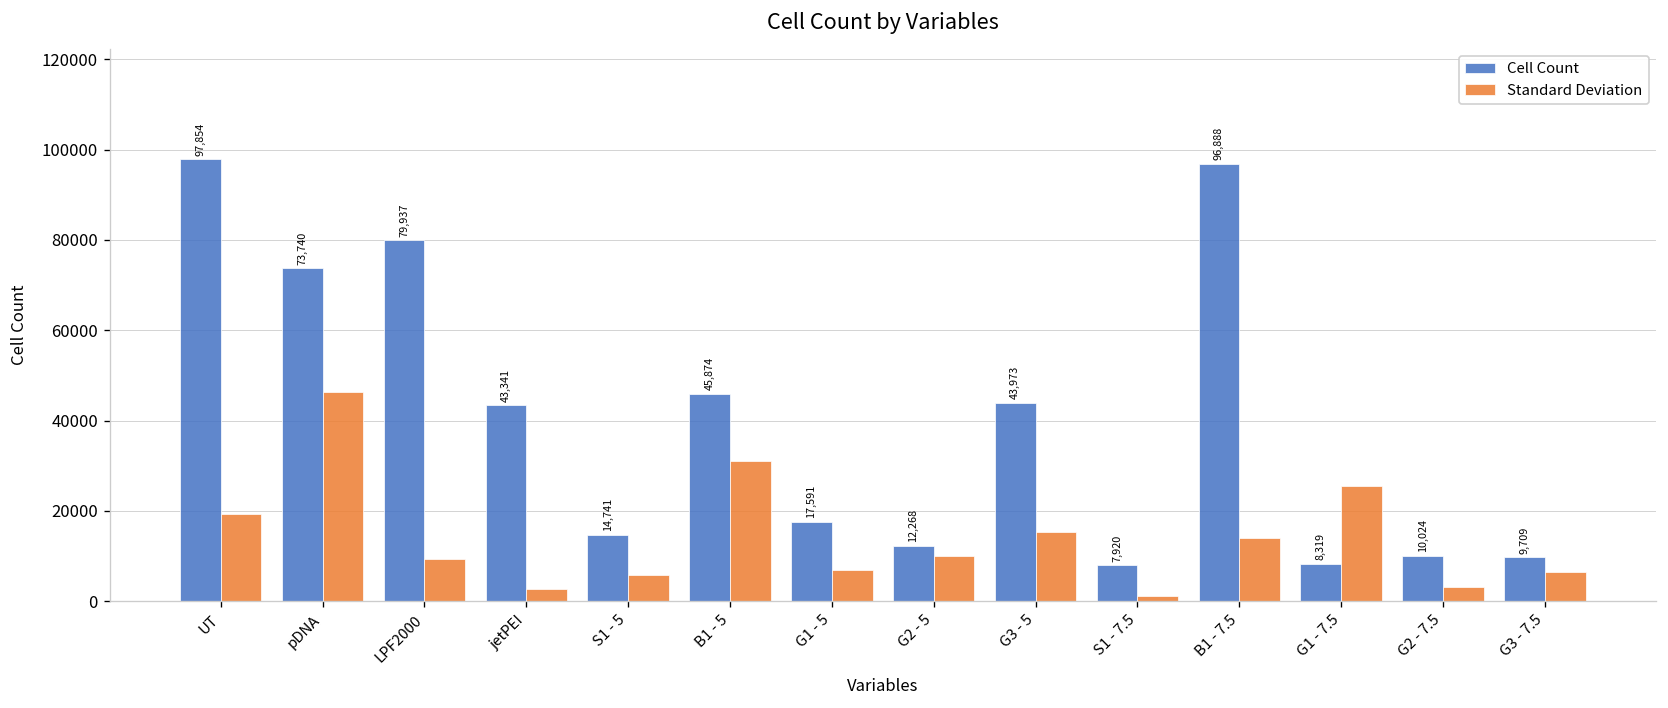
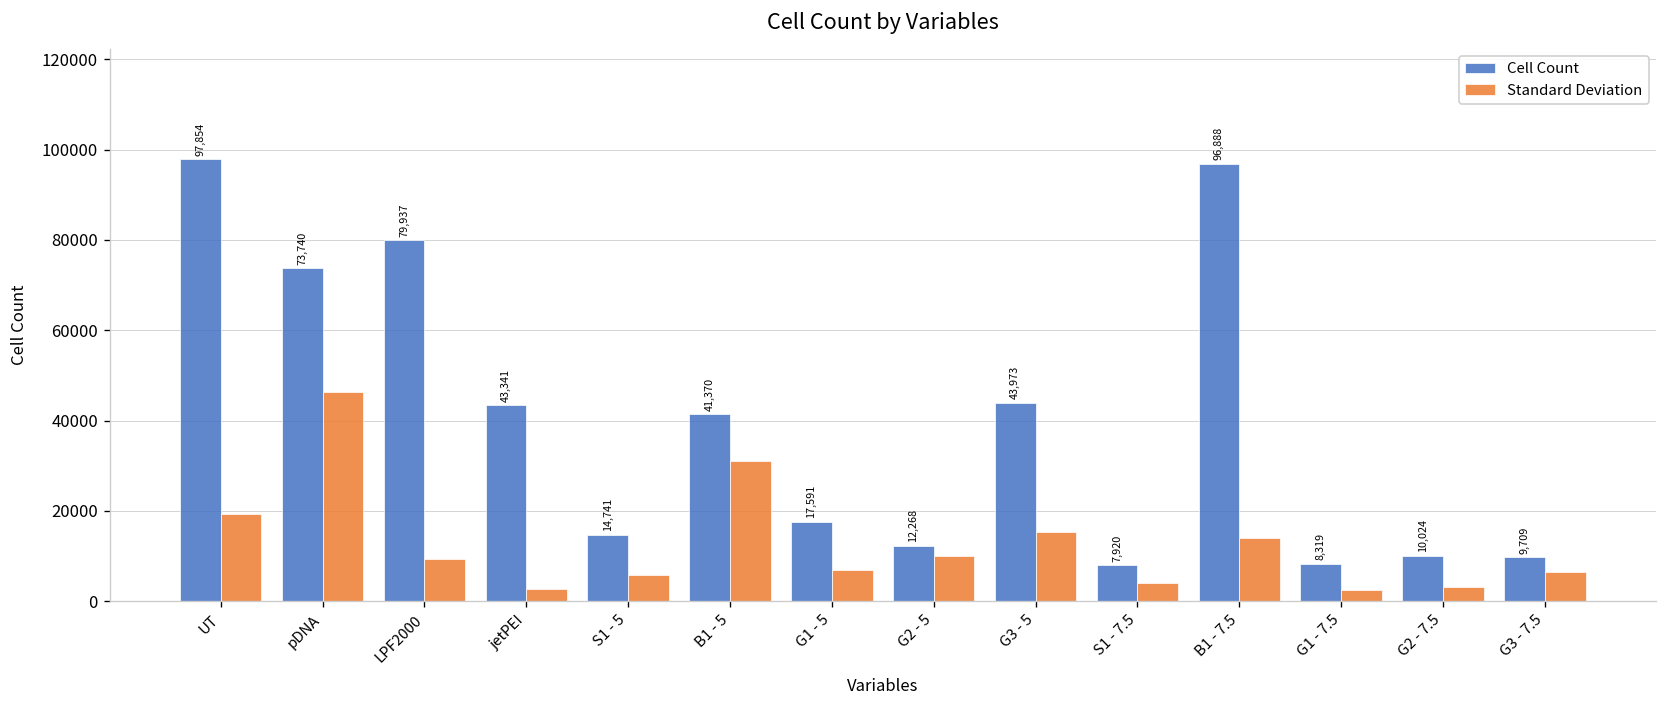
  {
    "Cell Count": {
      "LPF2000": "79,937",
      "S1 - 5": "14,741",
-     "B1 - 5": "45,874",
+     "B1 - 5": "41,370",
      "G1 - 5": "17,591",
      "G1 - 7.5": "8,319",
      "G2 - 7.5": "10,024"
    },
    "Standard Deviation": {
      "UT": "19000",
      "pDNA": "46000",
      "LPF2000": "9000",
      "jetPEI": "3000",
      "S1 - 5": "6000",
      "B1 - 5": "31000",
      "G1 - 5": "7000",
      "G2 - 5": "10000",
      "G3 - 5": "15000",
-     "S1 - 7.5": "1000",
+     "S1 - 7.5": "4000",
      "B1 - 7.5": "14000",
-     "G1 - 7.5": "25000",
+     "G1 - 7.5": "3000",
      "G2 - 7.5": "3000",
      "G3 - 7.5": "6000"
    }
  }
